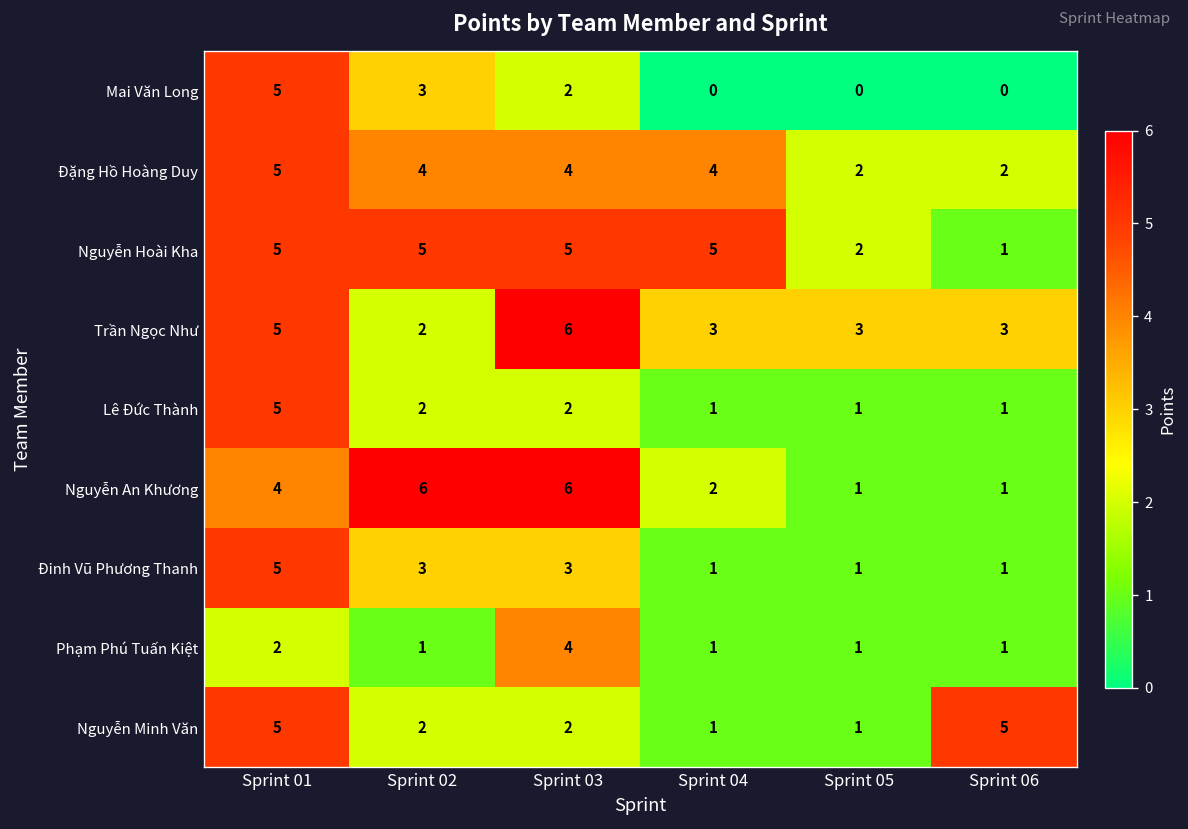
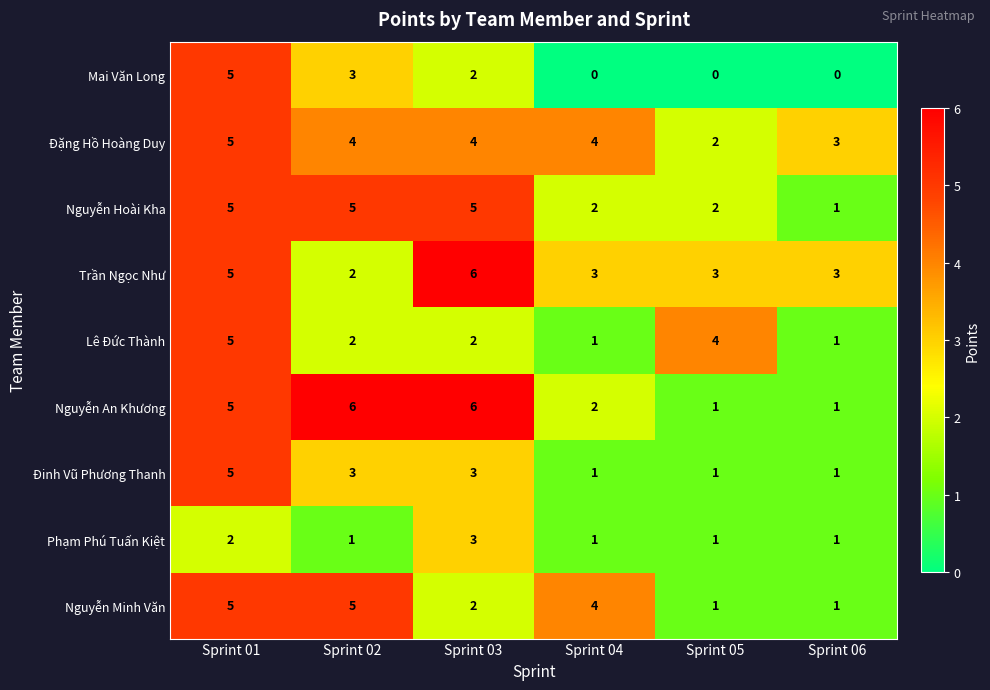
  {
    "Mai Văn Long": {
      "Sprint 01": 5,
      "Sprint 02": 3,
      "Sprint 03": 2,
      "Sprint 04": 0,
      "Sprint 05": 0,
      "Sprint 06": 0
    },
    "Đặng Hồ Hoàng Duy": {
      "Sprint 01": 5,
      "Sprint 02": 4,
      "Sprint 03": 4,
      "Sprint 04": 4,
      "Sprint 05": 2,
-     "Sprint 06": 2
+     "Sprint 06": 3
    },
    "Nguyễn Hoài Kha": {
      "Sprint 01": 5,
      "Sprint 02": 5,
      "Sprint 03": 5,
-     "Sprint 04": 5,
+     "Sprint 04": 2,
      "Sprint 05": 2,
      "Sprint 06": 1
    },
    "Trần Ngọc Như": {
      "Sprint 01": 5,
      "Sprint 02": 2,
      "Sprint 03": 6,
      "Sprint 04": 3,
      "Sprint 05": 3,
      "Sprint 06": 3
    },
    "Lê Đức Thành": {
      "Sprint 01": 5,
      "Sprint 02": 2,
      "Sprint 03": 2,
      "Sprint 04": 1,
-     "Sprint 05": 1,
+     "Sprint 05": 4,
      "Sprint 06": 1
    },
    "Nguyễn An Khương": {
-     "Sprint 01": 4,
+     "Sprint 01": 5,
      "Sprint 02": 6,
      "Sprint 03": 6,
      "Sprint 04": 2,
      "Sprint 05": 1,
      "Sprint 06": 1
    },
    "Đinh Vũ Phương Thanh": {
      "Sprint 01": 5,
      "Sprint 02": 3,
      "Sprint 03": 3,
      "Sprint 04": 1,
      "Sprint 05": 1,
      "Sprint 06": 1
    },
    "Phạm Phú Tuấn Kiệt": {
      "Sprint 01": 2,
      "Sprint 02": 1,
-     "Sprint 03": 4,
+     "Sprint 03": 3,
      "Sprint 04": 1,
      "Sprint 05": 1,
      "Sprint 06": 1
    },
    "Nguyễn Minh Văn": {
      "Sprint 01": 5,
-     "Sprint 02": 2,
+     "Sprint 02": 5,
      "Sprint 03": 2,
-     "Sprint 04": 1,
+     "Sprint 04": 4,
      "Sprint 05": 1,
-     "Sprint 06": 5
+     "Sprint 06": 1
    }
  }
